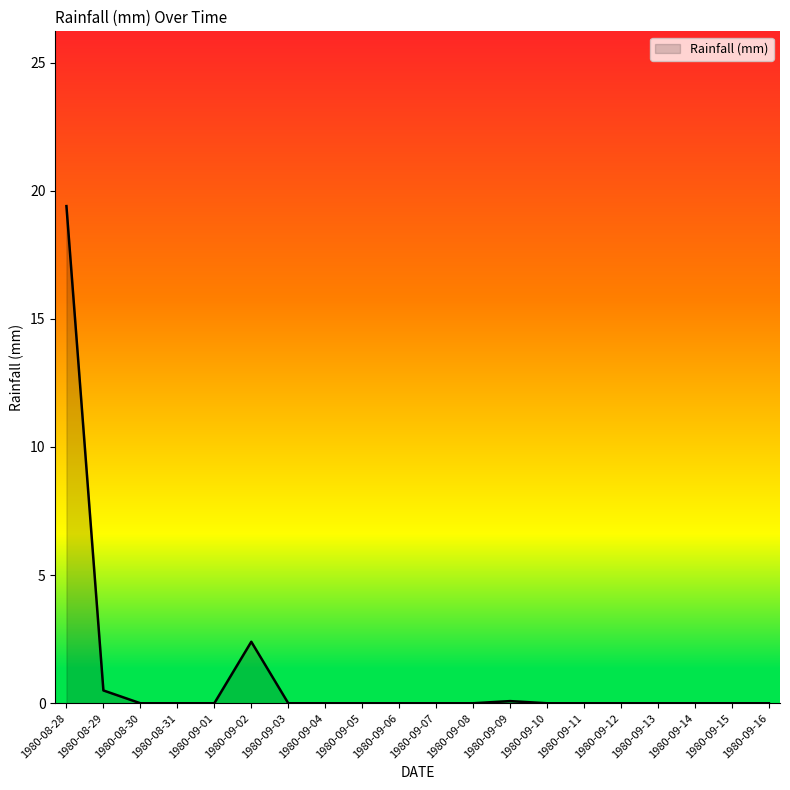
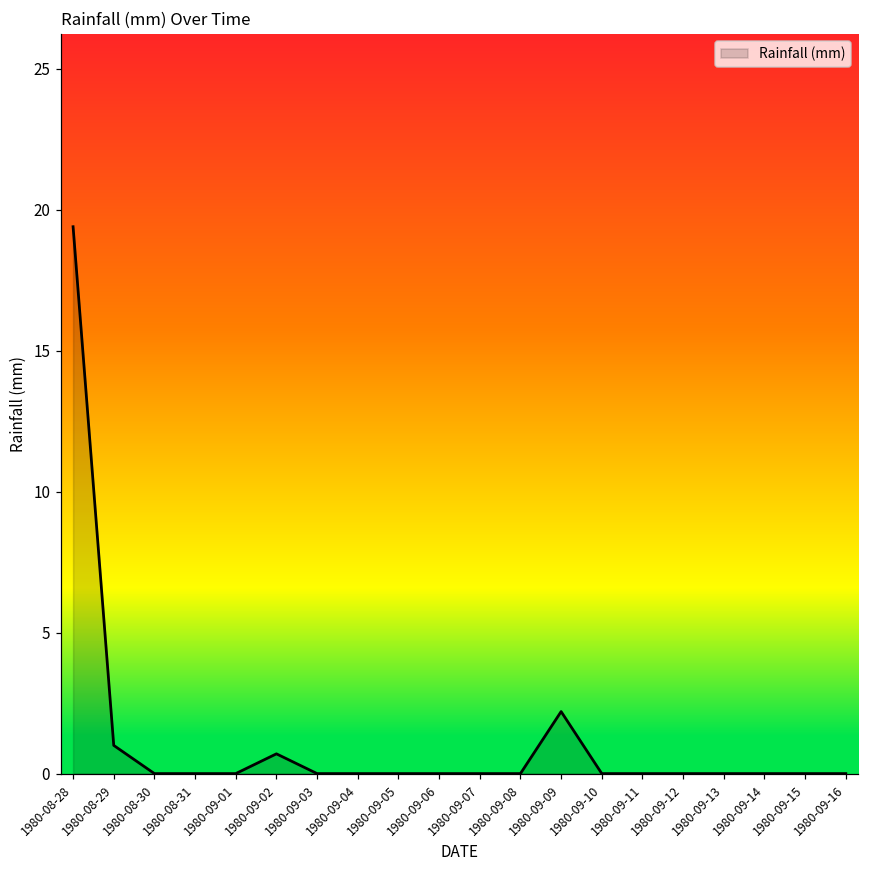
  {
    "1980-08-28": 19.4,
-   "1980-08-29": 0.5,
+   "1980-08-29": 1.0,
    "1980-08-30": 0.0,
    "1980-08-31": 0.0,
    "1980-09-01": 0.0,
-   "1980-09-02": 2.4,
+   "1980-09-02": 0.7,
    "1980-09-03": 0.0,
    "1980-09-04": 0.0,
    "1980-09-05": 0.0,
    "1980-09-06": 0.0,
    "1980-09-07": 0.0,
    "1980-09-08": 0.0,
-   "1980-09-09": 0.1,
+   "1980-09-09": 2.2,
    "1980-09-10": 0.0,
    "1980-09-11": 0.0,
    "1980-09-12": 0.0,
    "1980-09-13": 0.0,
    "1980-09-14": 0.0,
    "1980-09-15": 0.0,
    "1980-09-16": 0.0
  }
